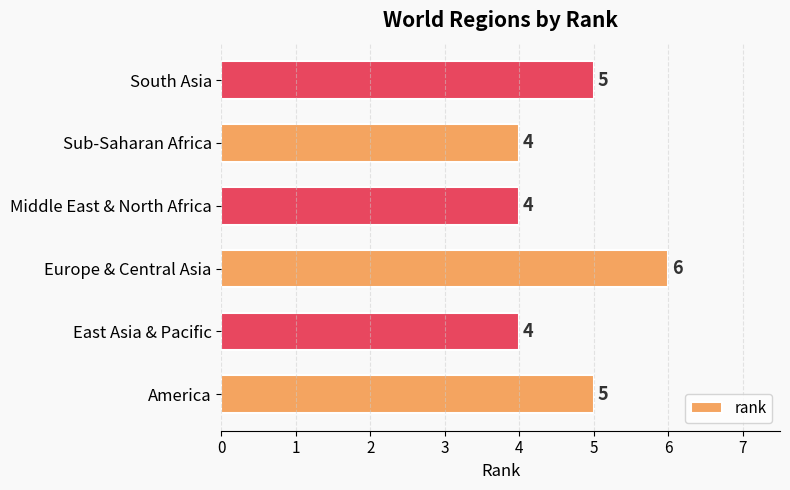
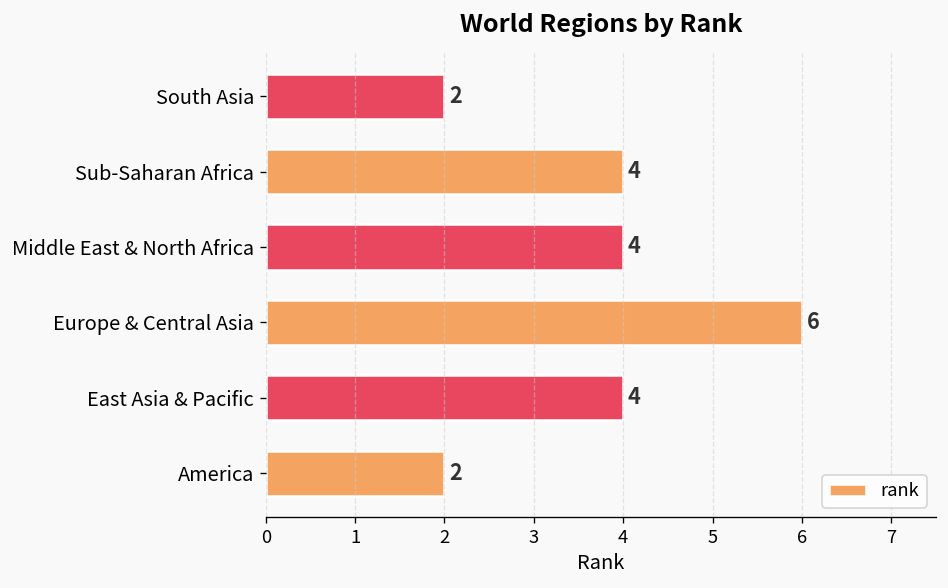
  {
-   "South Asia": 5,
+   "South Asia": 2,
    "Sub-Saharan Africa": 4,
    "Middle East & North Africa": 4,
    "Europe & Central Asia": 6,
    "East Asia & Pacific": 4,
-   "America": 5
+   "America": 2
  }
